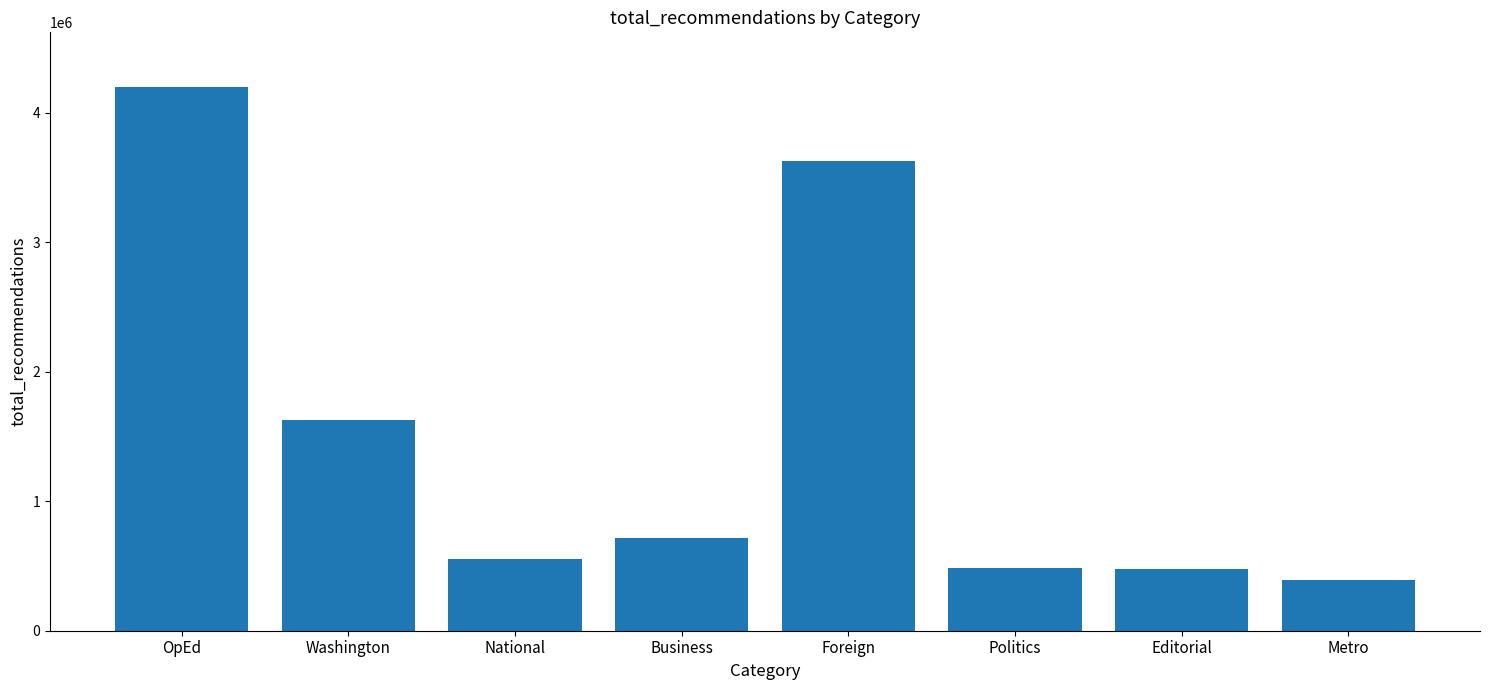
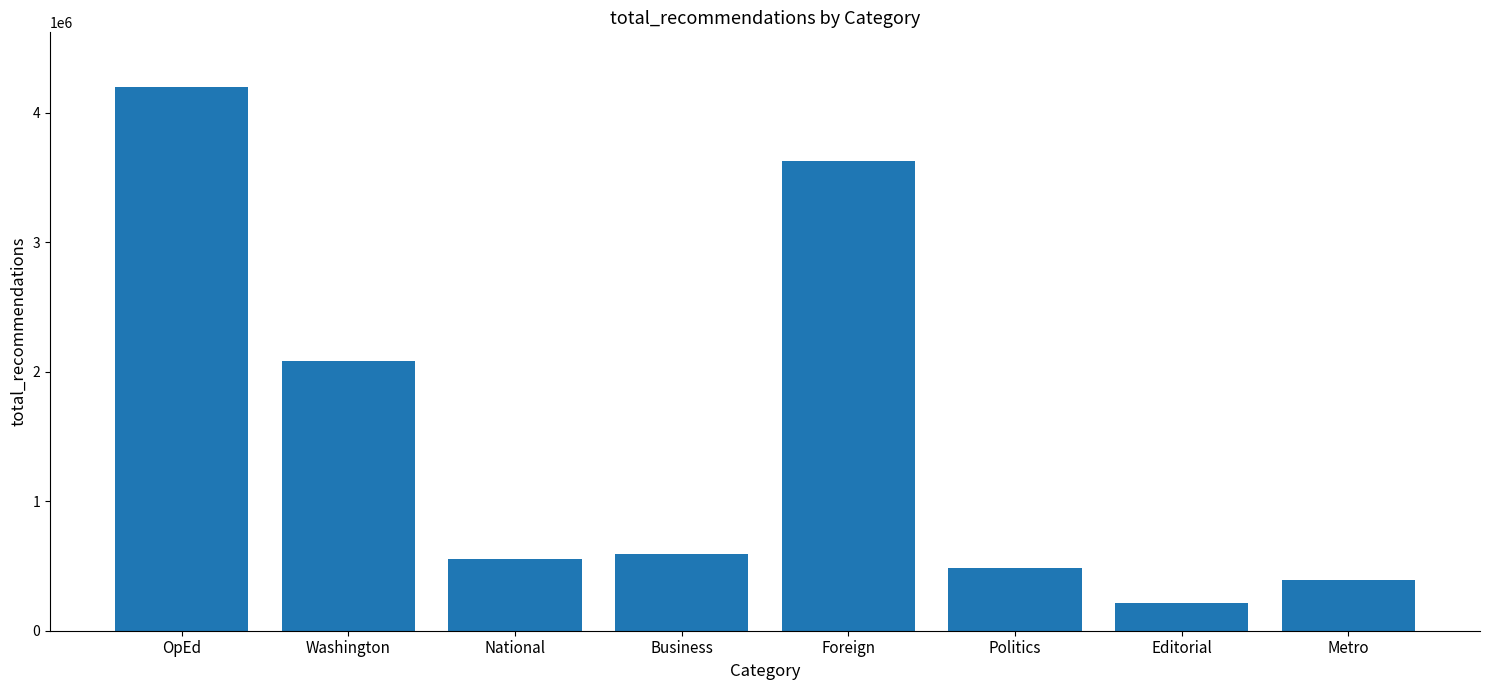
  {
    "OpEd": 4200000,
-   "Washington": 1630000,
+   "Washington": 2080000,
    "National": 560000,
-   "Business": 710000,
+   "Business": 590000,
    "Foreign": 3620000,
    "Politics": 490000,
-   "Editorial": 480000,
+   "Editorial": 210000,
    "Metro": 390000
  }
